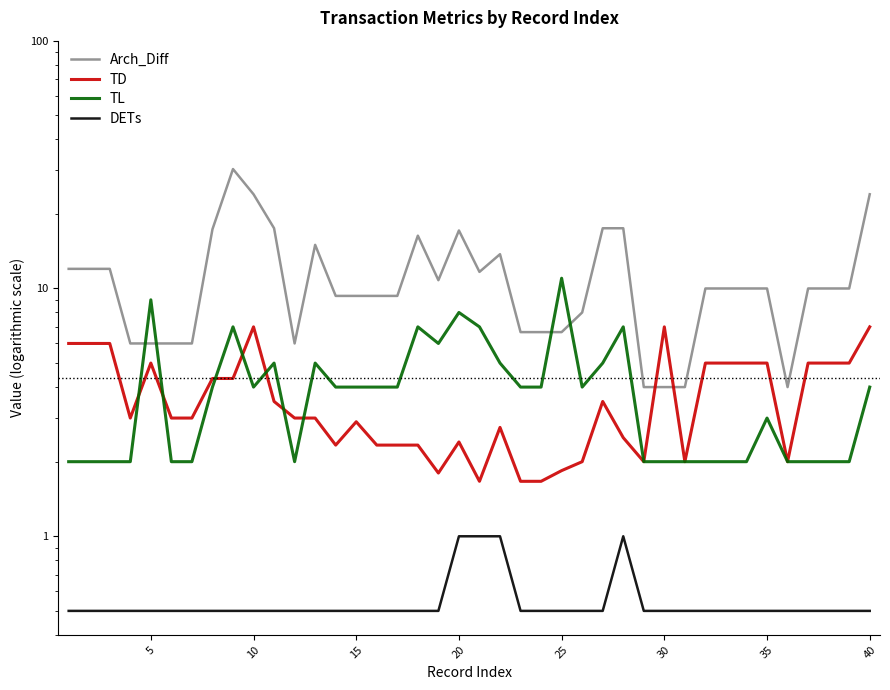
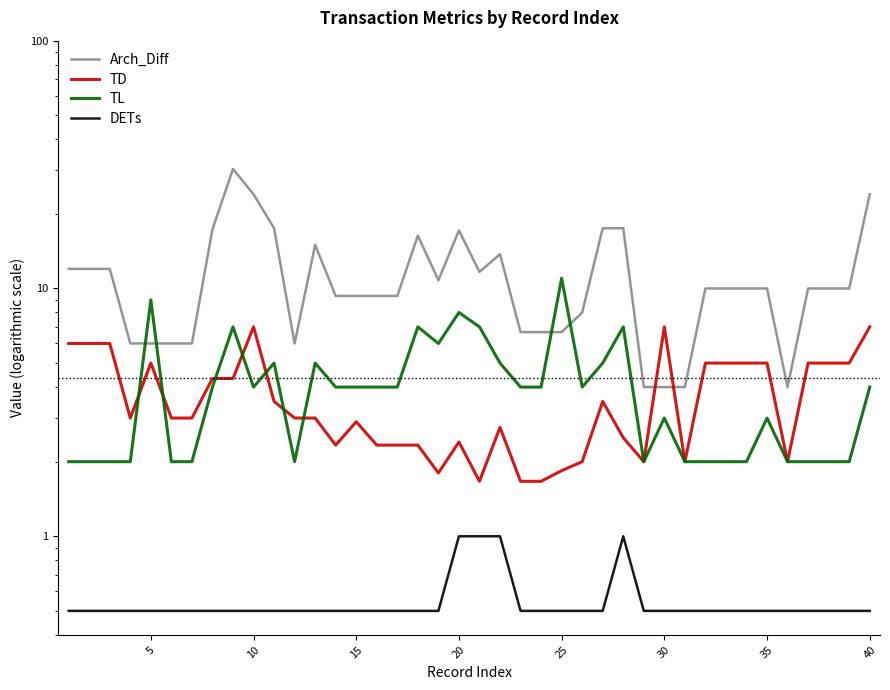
  {
    "Arch_Diff": {
      "5": 6,
      "10": 24,
      "15": 9.3,
      "20": 17,
      "25": 6.7,
      "30": 4,
      "35": 10,
      "40": 24
    },
    "TD": {
      "5": 5,
      "10": 7,
      "15": 2.9,
      "20": 2.4,
      "25": 1.8,
      "30": 7,
      "35": 5,
      "40": 7
    },
    "TL": {
      "5": 9,
      "10": 4,
      "15": 4,
      "20": 8,
      "25": 11,
-     "30": 2,
+     "30": 3,
      "35": 3,
      "40": 4
    },
    "DETs": {
      "5": 0.50,
      "10": 0.50,
      "15": 0.50,
      "20": 1,
      "25": 0.50,
      "30": 0.50,
      "35": 0.50,
      "40": 0.50
    }
  }
